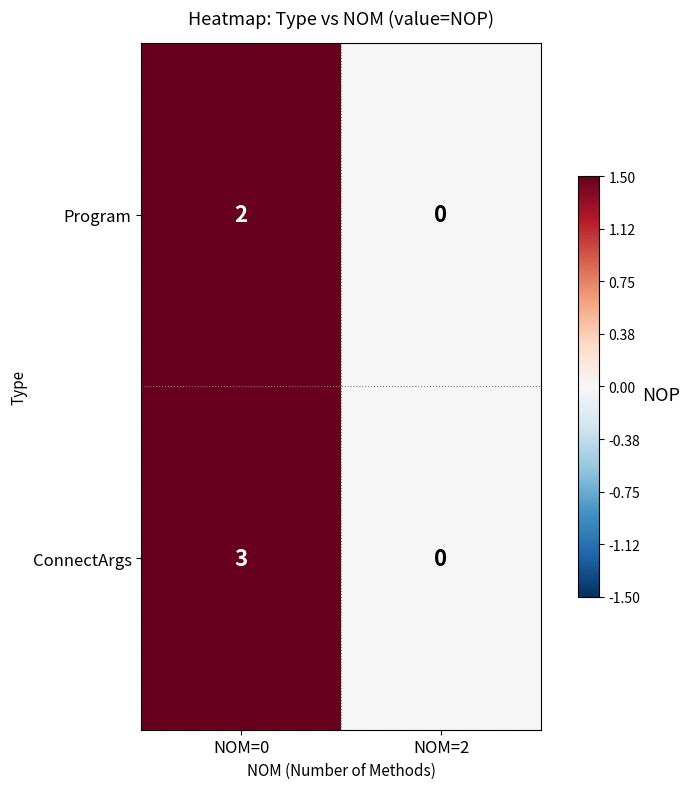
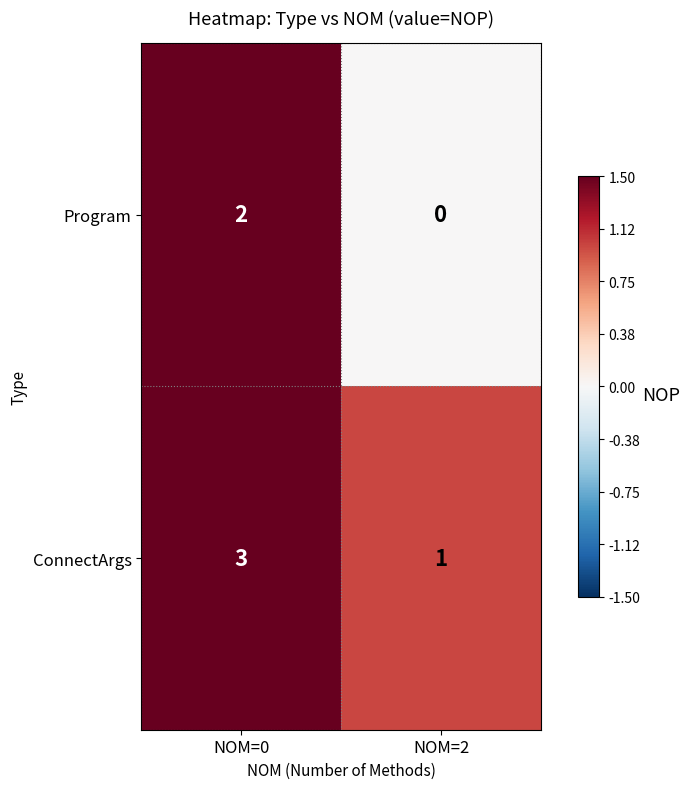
  {
    "Program": {
      "NOM=0": 2,
      "NOM=2": 0
    },
    "ConnectArgs": {
      "NOM=0": 3,
-     "NOM=2": 0
+     "NOM=2": 1
    }
  }
